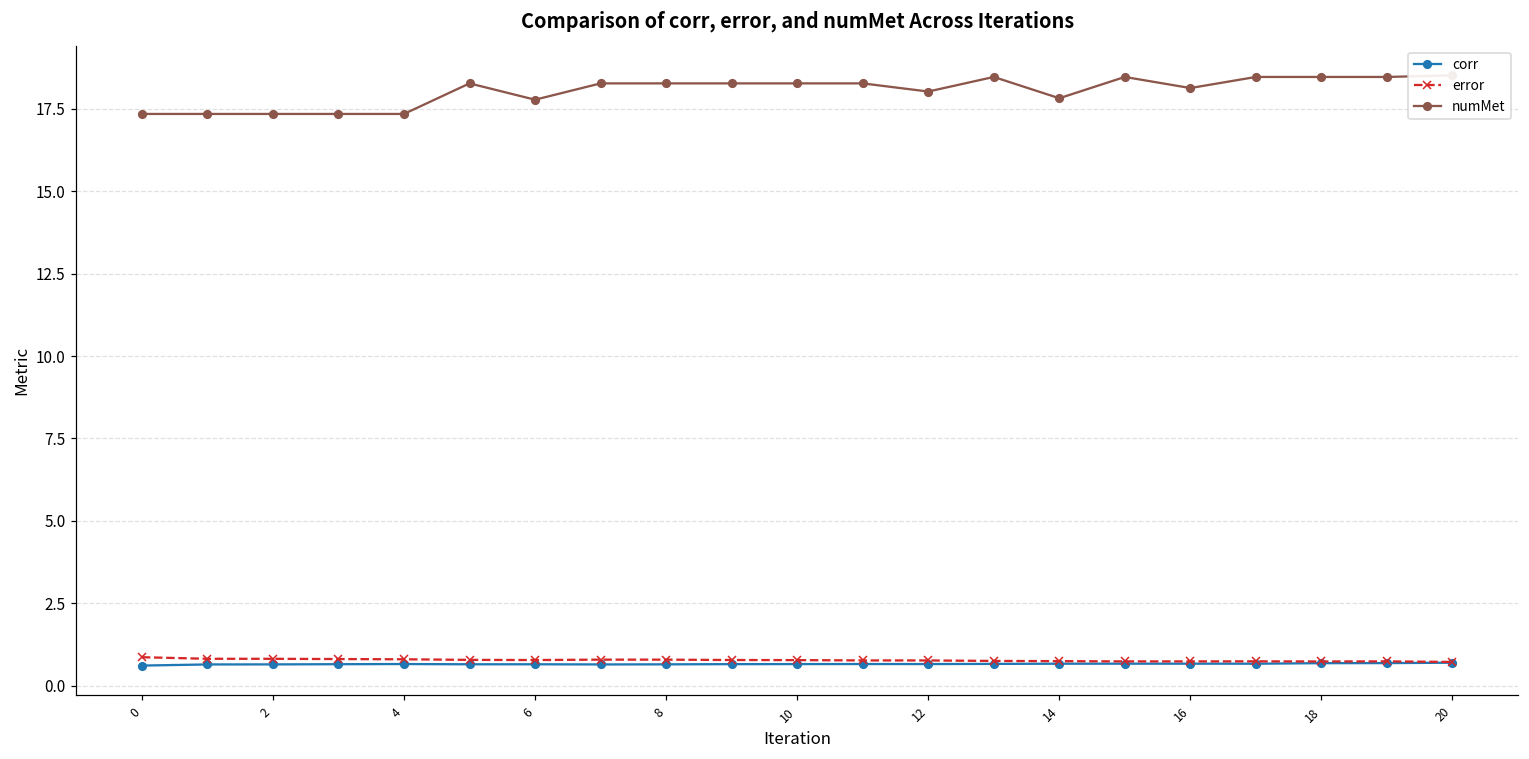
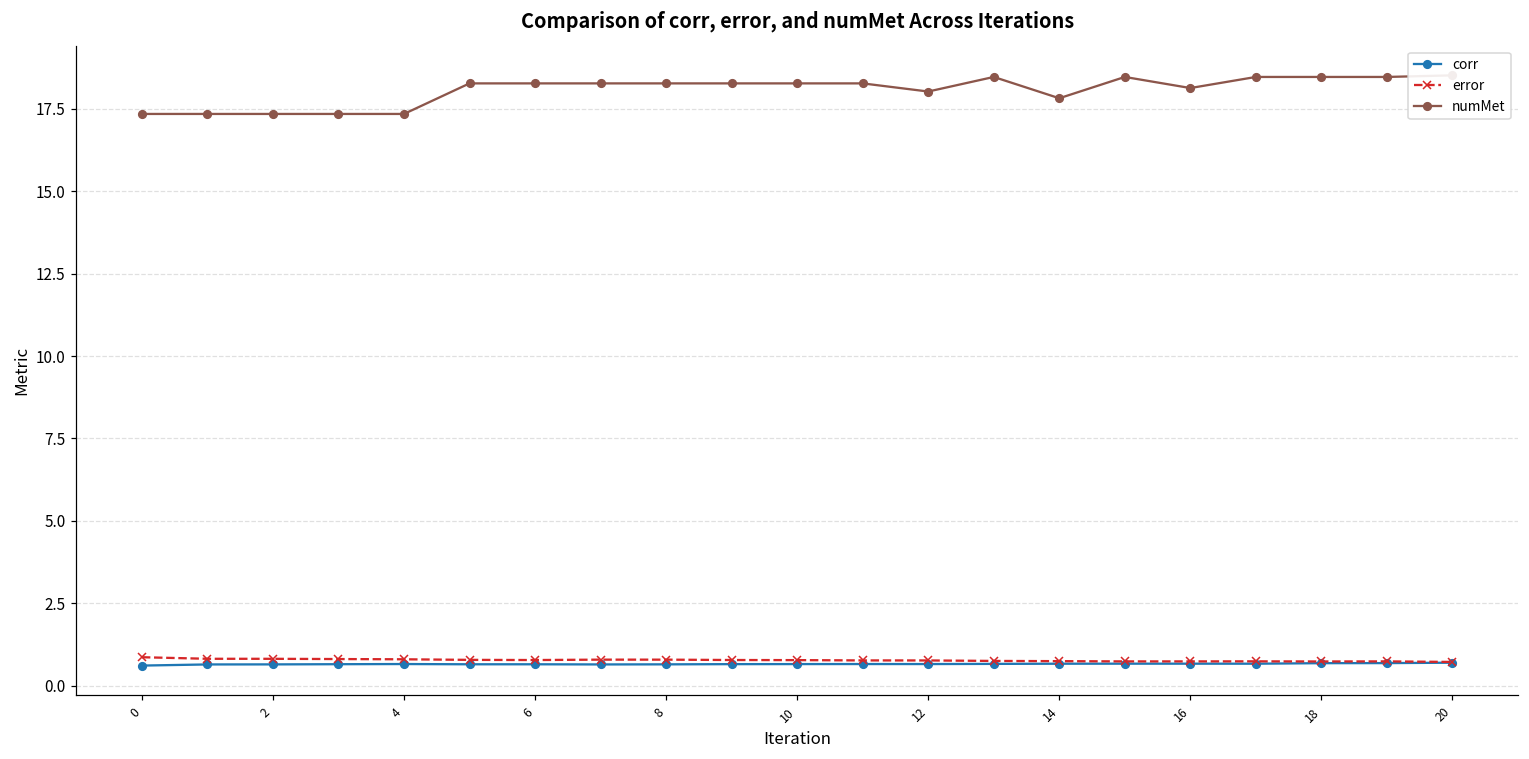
  {
    "corr": {
      "0": 0.6,
      "2": 0.6,
      "4": 0.7,
      "6": 0.7,
      "8": 0.6,
      "10": 0.7,
      "12": 0.7
    },
    "error": {
      "0": 0.9,
      "2": 0.8,
      "4": 0.8,
      "6": 0.8,
      "8": 0.8,
      "10": 0.8,
      "12": 0.8
    },
    "numMet": {
      "0": 17.3,
      "2": 17.3,
      "4": 17.3,
-     "6": 17.8,
+     "6": 18.3,
      "8": 18.3,
      "10": 18.3,
      "12": 18.0,
      "14": 17.8,
      "16": 18.1,
      "18": 18.5
    }
  }
